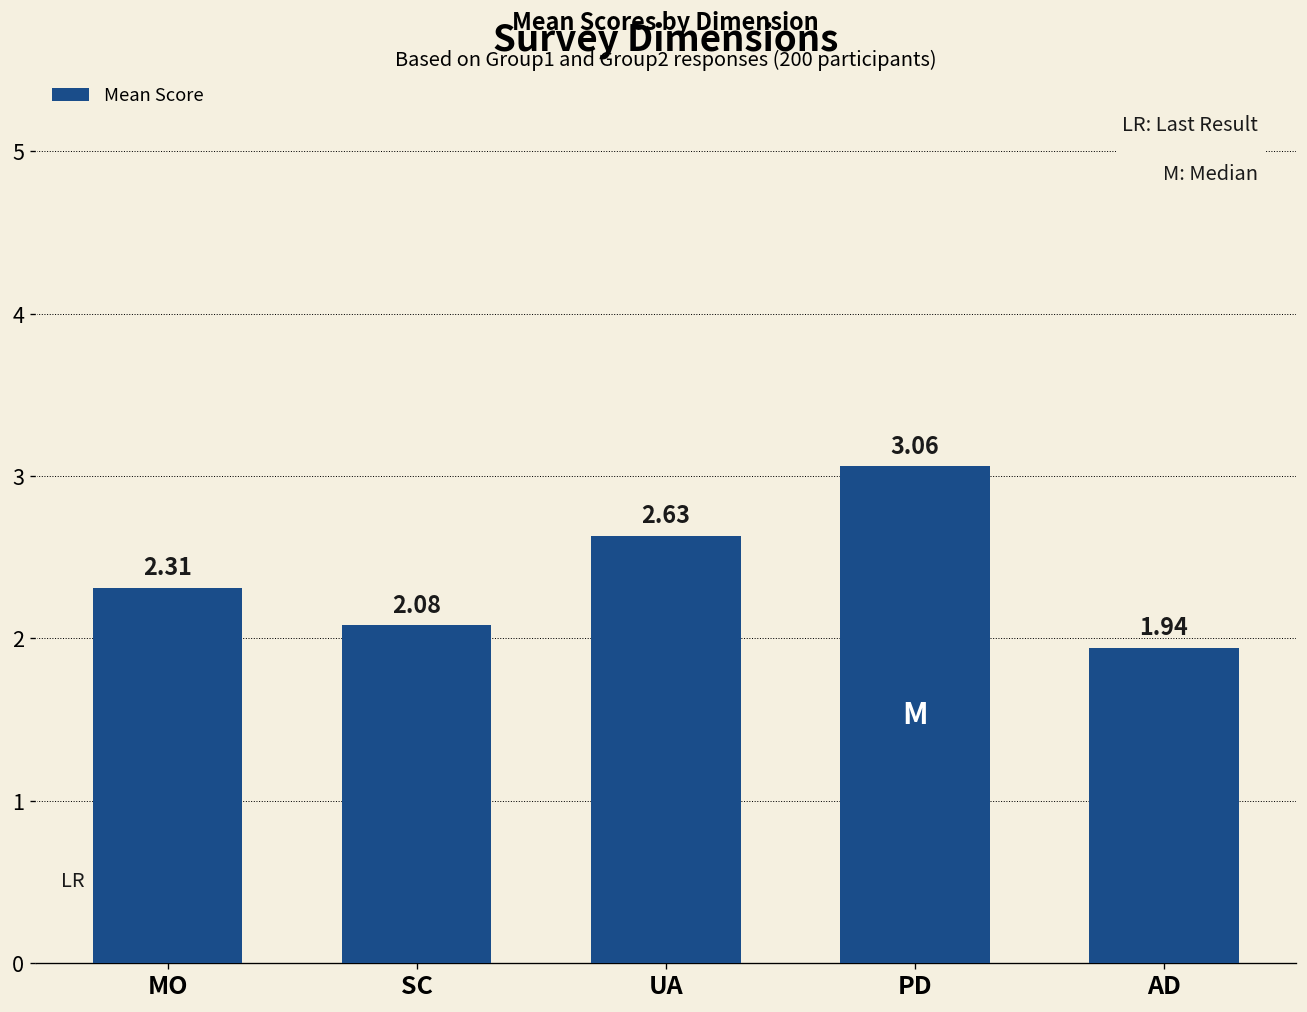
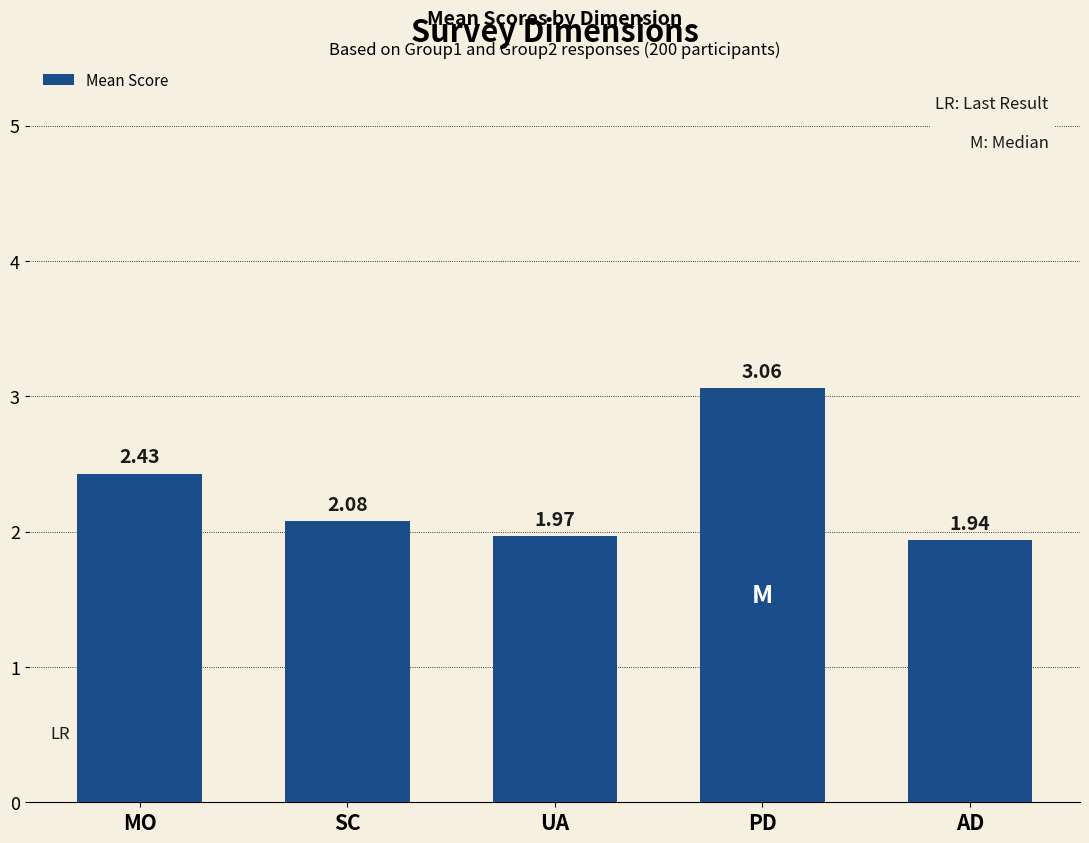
  {
-   "MO": 2.31,
+   "MO": 2.43,
    "SC": 2.08,
-   "UA": 2.63,
+   "UA": 1.97,
    "PD": 3.06,
    "AD": 1.94
  }
